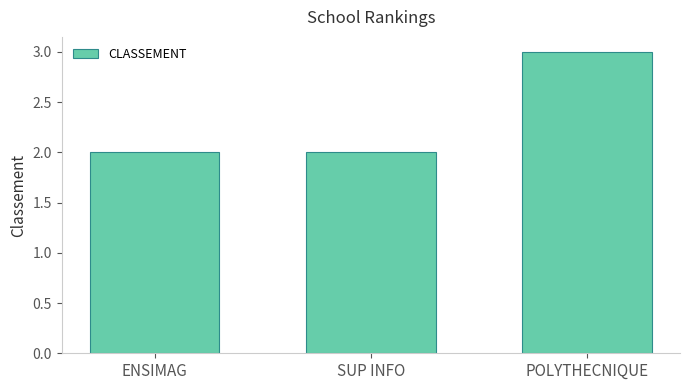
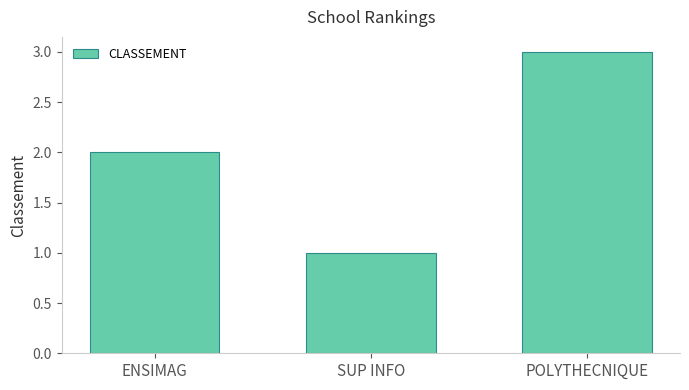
  {
    "ENSIMAG": 2,
-   "SUP INFO": 2,
+   "SUP INFO": 1,
    "POLYTHECNIQUE": 3
  }
